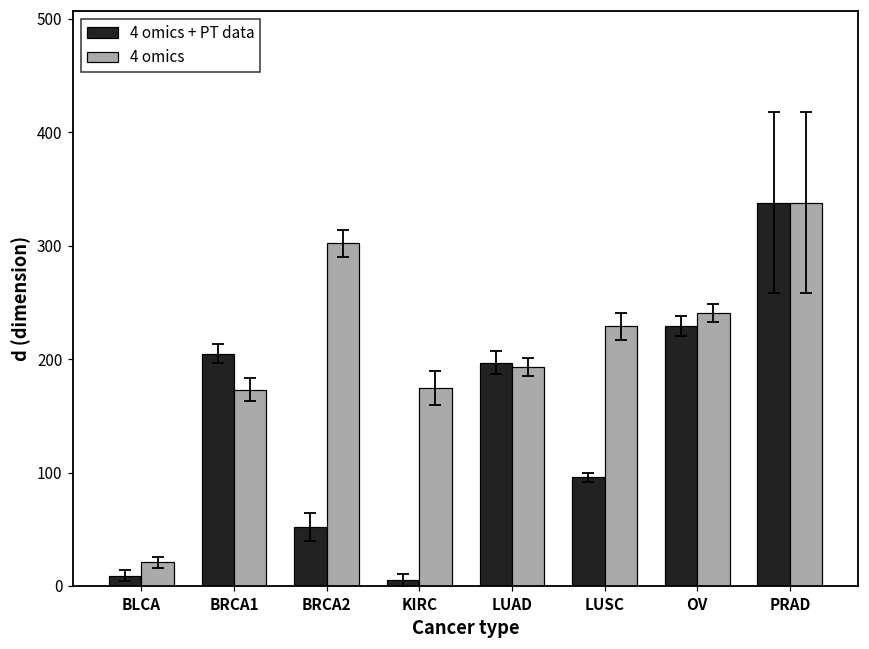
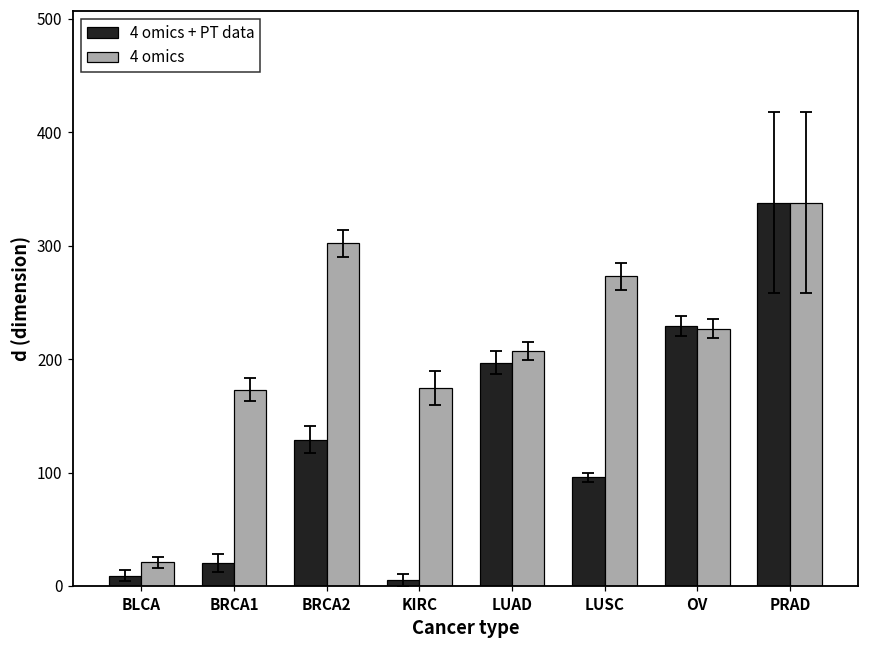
  {
    "4 omics + PT data": {
      "BLCA": 9,
-     "BRCA1": 205,
-     "BRCA2": 52,
+     "BRCA1": 20,
+     "BRCA2": 129,
      "KIRC": 5,
      "LUAD": 197,
      "LUSC": 96,
      "OV": 229,
      "PRAD": 338
    },
    "4 omics": {
      "BLCA": 21,
      "BRCA1": 173,
      "BRCA2": 302,
      "KIRC": 175,
-     "LUAD": 193,
-     "LUSC": 229,
-     "OV": 241,
+     "LUAD": 207,
+     "LUSC": 273,
+     "OV": 227,
      "PRAD": 338
    }
  }
